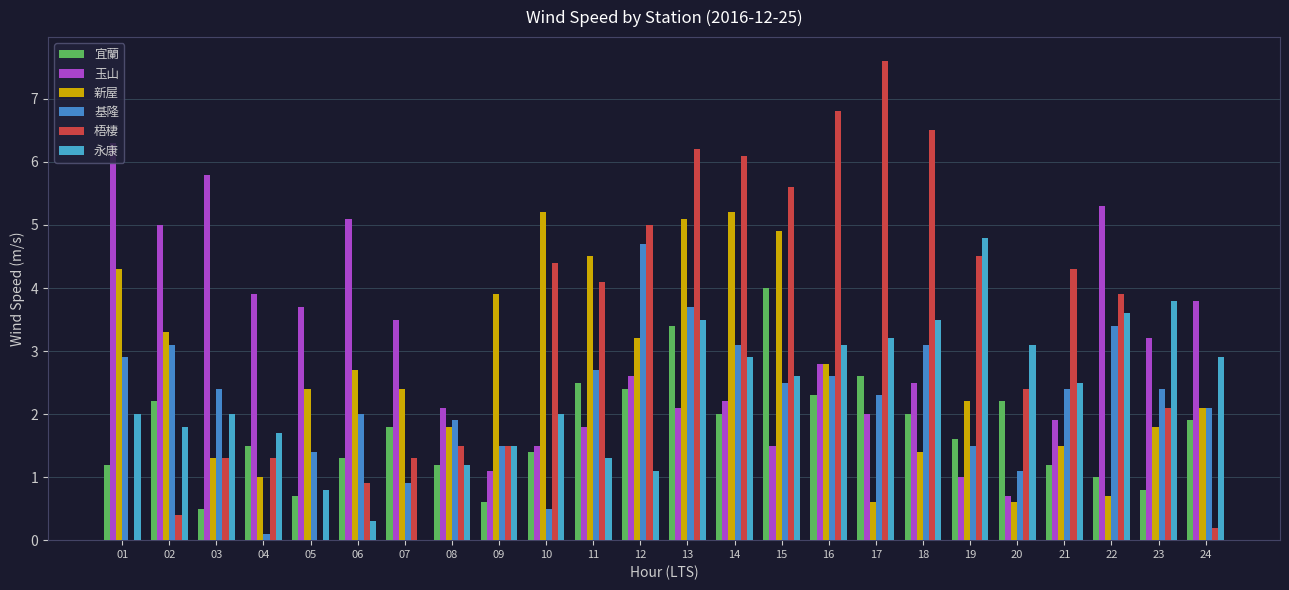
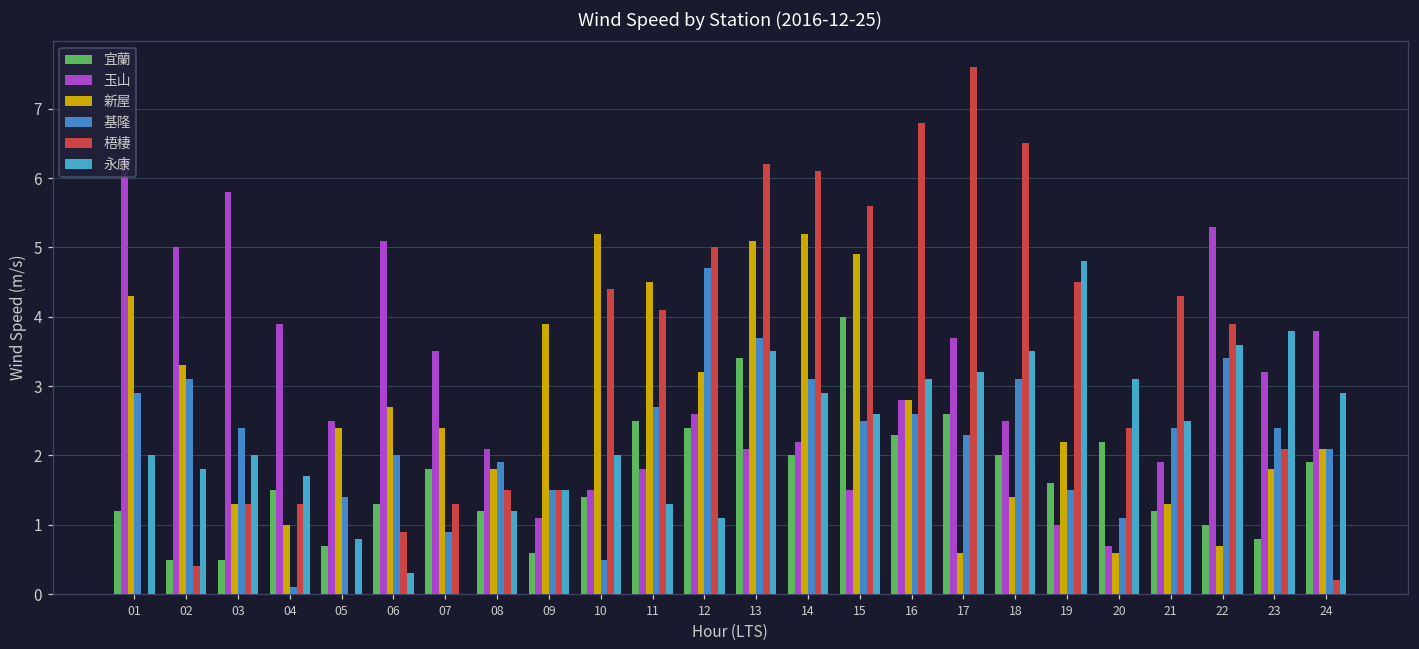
  {
    "宜蘭": {
      "01": 1.2,
-     "02": 2.2,
+     "02": 0.5,
      "03": 0.5,
      "04": 1.5,
      "05": 0.7,
      "06": 1.3,
      "07": 1.8,
      "08": 1.2,
      "09": 0.6,
      "10": 1.4,
      "11": 2.5,
      "12": 2.4,
      "13": 3.4,
      "14": 2.0,
      "15": 4.0,
      "16": 2.3,
      "17": 2.6,
      "18": 2.0,
      "19": 1.6,
      "20": 2.2,
      "21": 1.2,
      "22": 1.0,
      "23": 0.8,
      "24": 1.9
    },
    "玉山": {
      "02": 5.0,
      "03": 5.8,
      "04": 3.9,
-     "05": 3.7,
+     "05": 2.5,
      "06": 5.1,
      "07": 3.5,
      "08": 2.1,
      "09": 1.1,
      "10": 1.5,
      "11": 1.8,
      "12": 2.6,
      "13": 2.1,
      "14": 2.2,
      "15": 1.5,
      "16": 2.8,
-     "17": 2.0,
+     "17": 3.7,
      "18": 2.5,
      "19": 1.0,
      "20": 0.7,
      "21": 1.9,
      "22": 5.3,
      "23": 3.2,
      "24": 3.8
    },
    "新屋": {
      "01": 4.3,
      "02": 3.3,
      "03": 1.3,
      "04": 1.0,
      "05": 2.4,
      "06": 2.7,
      "07": 2.4,
      "08": 1.8,
      "09": 3.9,
      "10": 5.2,
      "11": 4.5,
      "12": 3.2,
      "13": 5.1,
      "14": 5.2,
      "15": 4.9,
      "16": 2.8,
      "17": 0.6,
      "18": 1.4,
      "19": 2.2,
      "20": 0.6,
-     "21": 1.5,
+     "21": 1.3,
      "22": 0.7,
      "23": 1.8,
      "24": 2.1
    },
    "梧棲": {
      "01": 0.0,
      "02": 0.4,
      "03": 1.3,
      "04": 1.3,
      "05": 0.0,
      "06": 0.9,
      "07": 1.3,
      "08": 1.5,
      "09": 1.5,
      "10": 4.4,
      "11": 4.1,
      "12": 5.0,
      "13": 6.2,
      "14": 6.1,
      "15": 5.6,
      "16": 6.8,
      "17": 7.6,
      "18": 6.5,
      "19": 4.5,
      "20": 2.4,
      "21": 4.3,
      "22": 3.9,
      "23": 2.1,
      "24": 0.2
    }
  }
